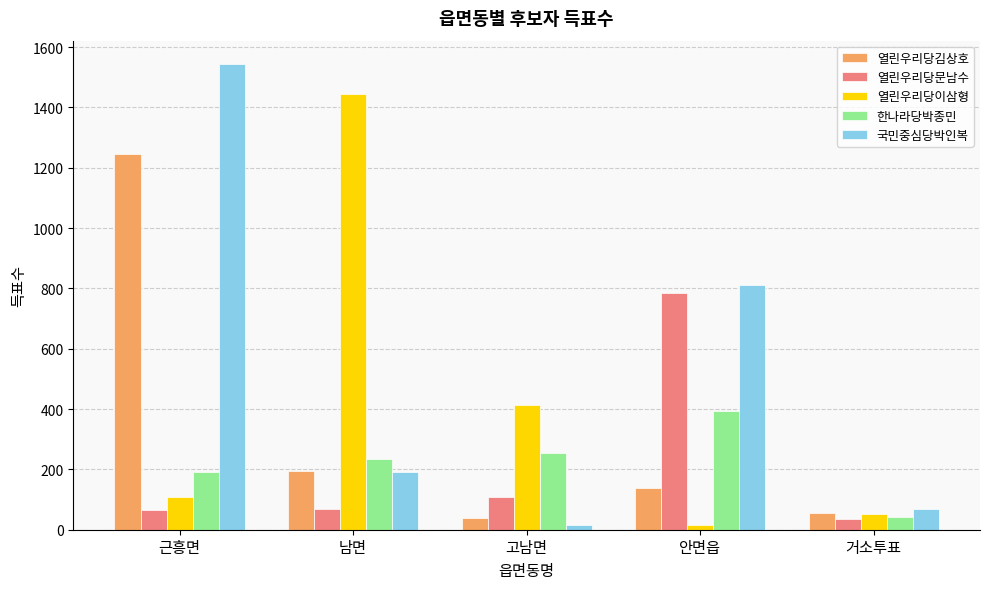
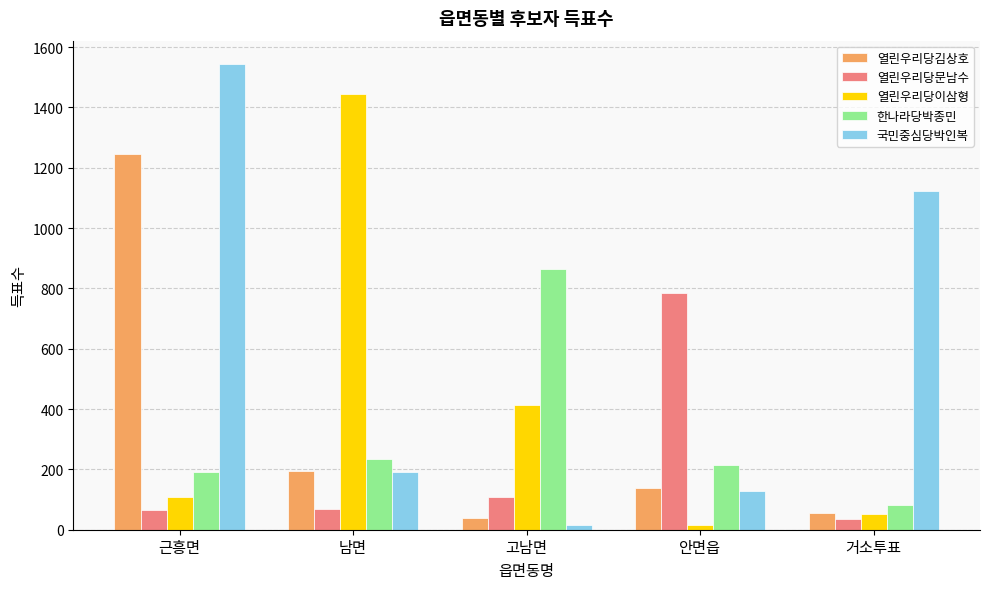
  {
    "열린우리당이삼형": {
      "근흥면": 110,
      "남면": 1450,
      "고남면": 410,
      "안면읍": 10,
      "거소투표": 50
    },
    "한나라당박종민": {
      "근흥면": 190,
      "남면": 230,
-     "고남면": 260,
-     "안면읍": 400,
-     "거소투표": 40
+     "고남면": 870,
+     "안면읍": 210,
+     "거소투표": 80
    },
    "국민중심당박인복": {
      "근흥면": 1540,
      "남면": 190,
      "고남면": 20,
-     "안면읍": 810,
-     "거소투표": 70
+     "안면읍": 130,
+     "거소투표": 1120
    }
  }
